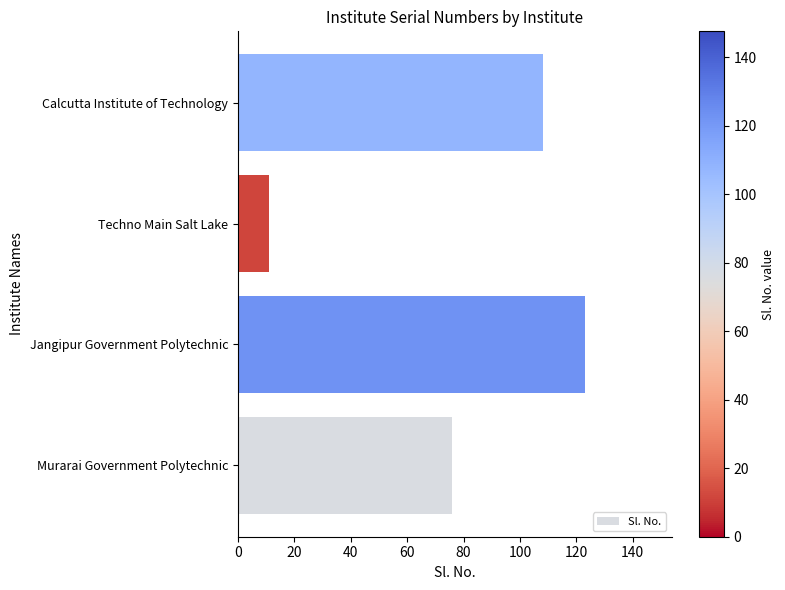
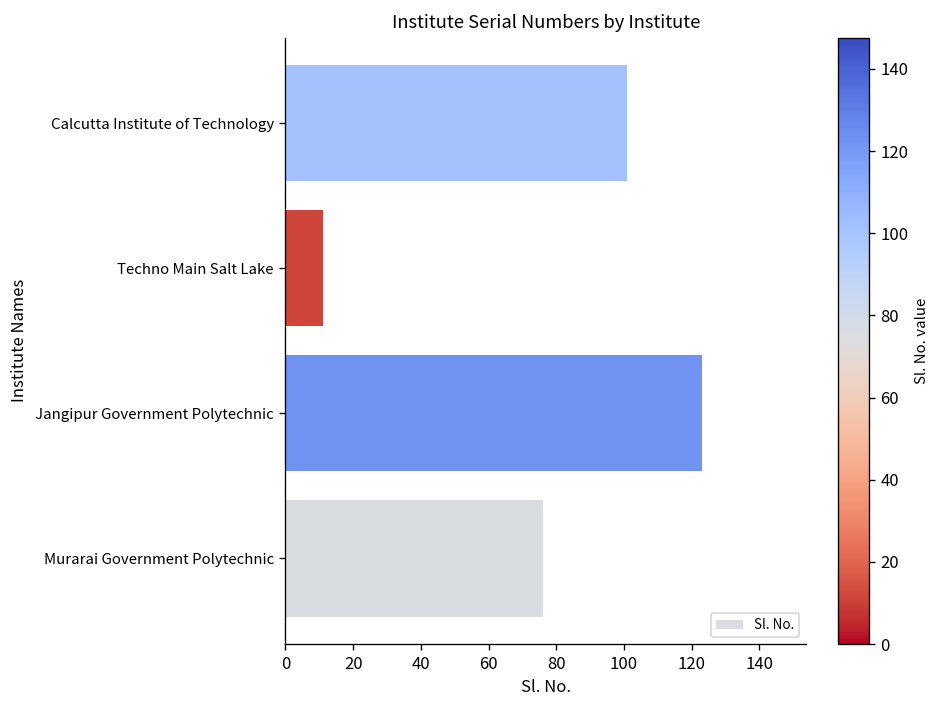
  {
-   "Calcutta Institute of Technology": 108,
+   "Calcutta Institute of Technology": 101,
    "Techno Main Salt Lake": 11,
    "Jangipur Government Polytechnic": 123,
    "Murarai Government Polytechnic": 76
  }
